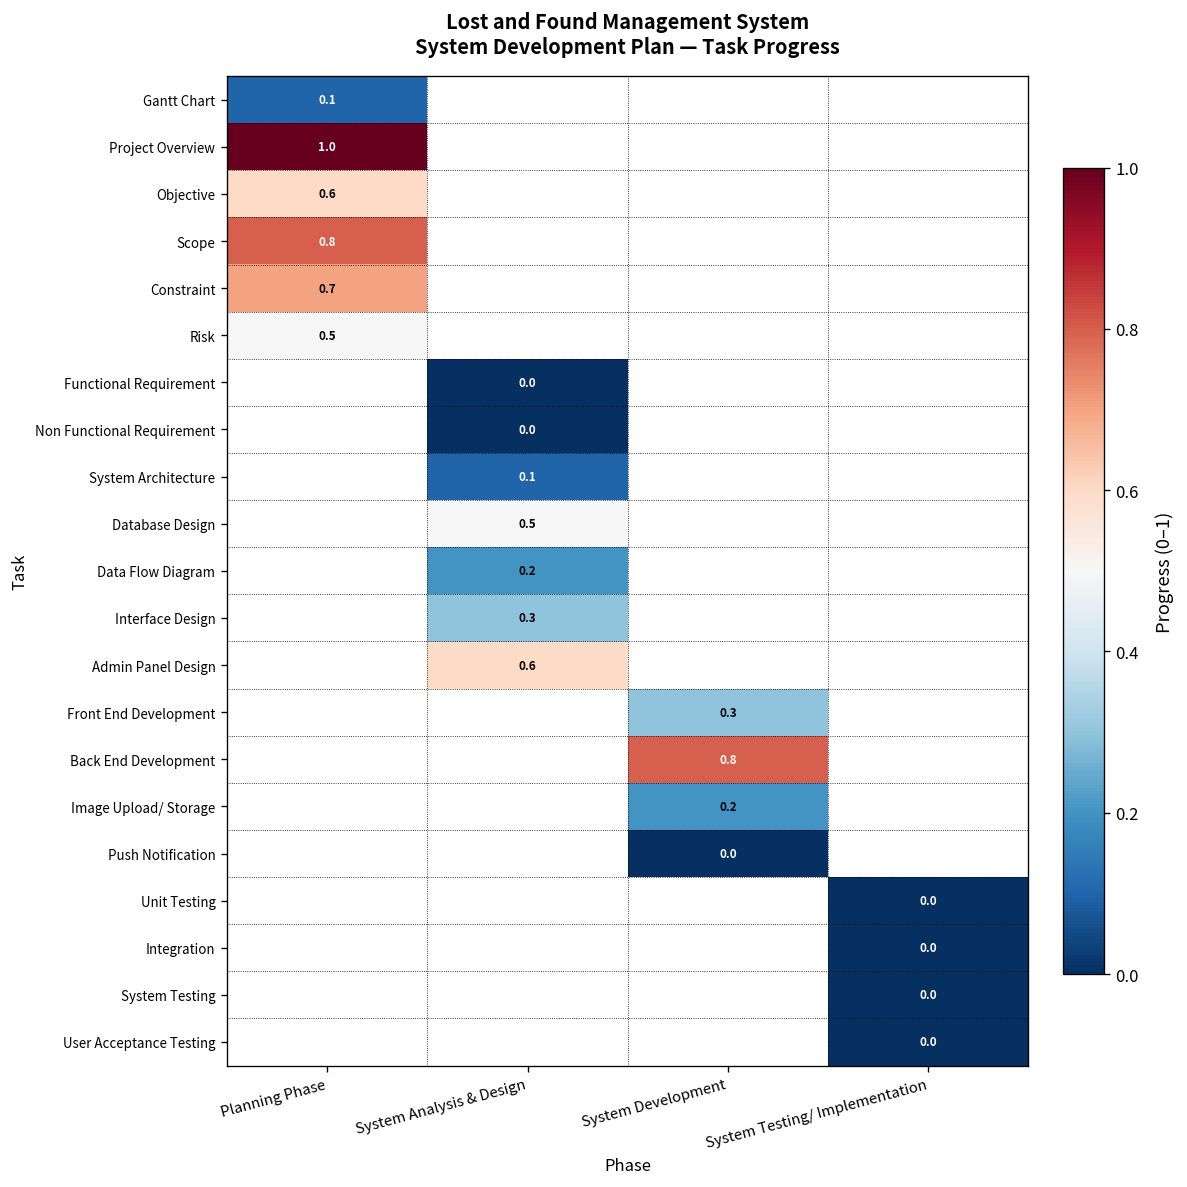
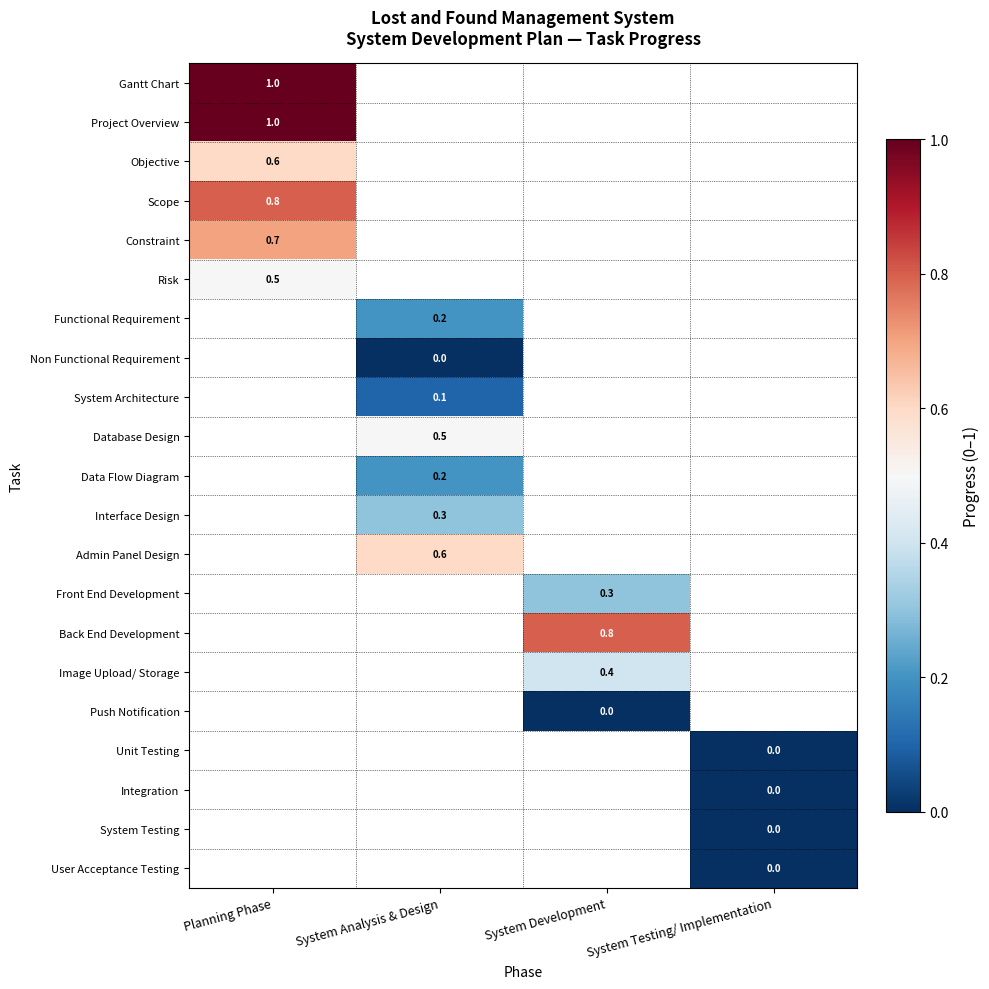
  {
    "Gantt Chart": {
-     "Planning Phase": 0.1
+     "Planning Phase": 1.0
    },
    "Project Overview": {
      "Planning Phase": 1.0
    },
    "Objective": {
      "Planning Phase": 0.6
    },
    "Scope": {
      "Planning Phase": 0.8
    },
    "Constraint": {
      "Planning Phase": 0.7
    },
    "Risk": {
      "Planning Phase": 0.5
    },
    "Functional Requirement": {
-     "System Analysis & Design": 0.0
+     "System Analysis & Design": 0.2
    },
    "Non Functional Requirement": {
      "System Analysis & Design": 0.0
    },
    "System Architecture": {
      "System Analysis & Design": 0.1
    },
    "Database Design": {
      "System Analysis & Design": 0.5
    },
    "Data Flow Diagram": {
      "System Analysis & Design": 0.2
    },
    "Interface Design": {
      "System Analysis & Design": 0.3
    },
    "Admin Panel Design": {
      "System Analysis & Design": 0.6
    },
    "Front End Development": {
      "System Development": 0.3
    },
    "Back End Development": {
      "System Development": 0.8
    },
    "Image Upload/ Storage": {
-     "System Development": 0.2
+     "System Development": 0.4
    },
    "Push Notification": {
      "System Development": 0.0
    },
    "Unit Testing": {
      "System Testing/ Implementation": 0.0
    },
    "Integration": {
      "System Testing/ Implementation": 0.0
    },
    "System Testing": {
      "System Testing/ Implementation": 0.0
    },
    "User Acceptance Testing": {
      "System Testing/ Implementation": 0.0
    }
  }
